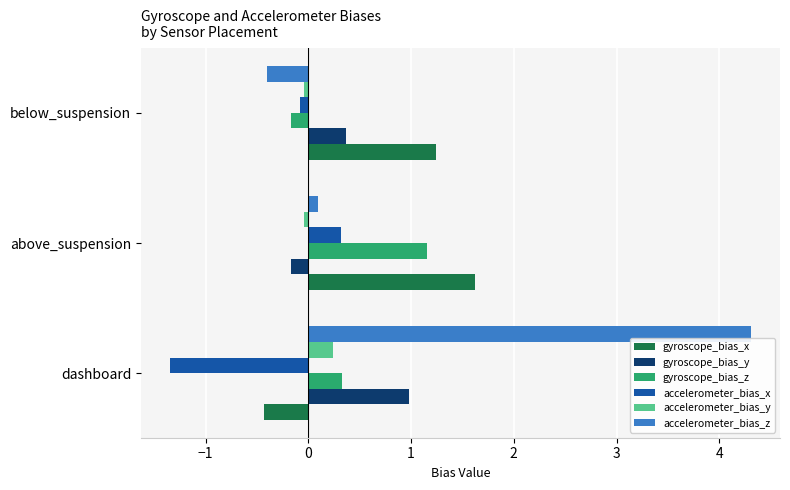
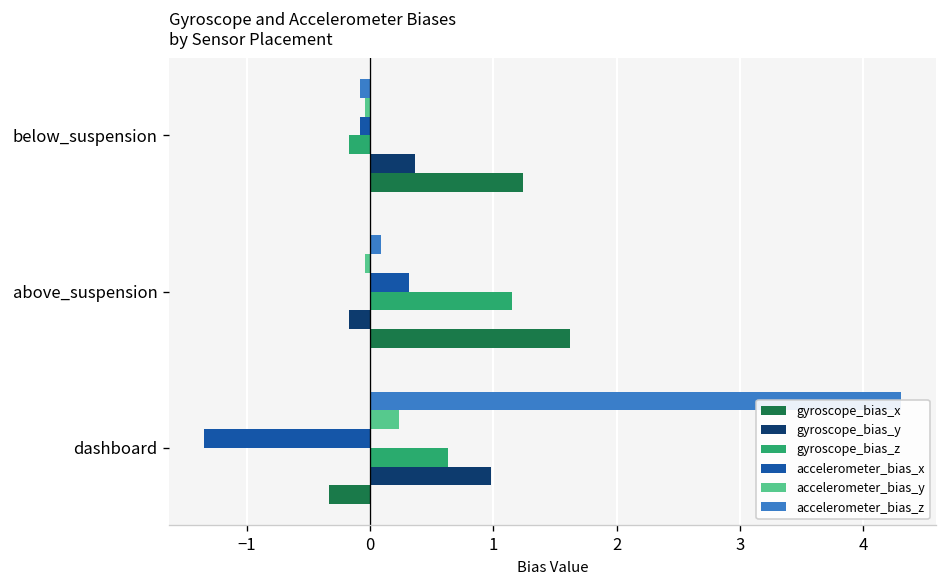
  {
    "gyroscope_bias_x": {
      "below_suspension": 1.24,
      "above_suspension": 1.63,
-     "dashboard": -0.43
+     "dashboard": -0.34
    },
    "gyroscope_bias_y": {
      "below_suspension": 0.36,
      "above_suspension": -0.17,
      "dashboard": 0.98
    },
    "gyroscope_bias_z": {
      "below_suspension": -0.17,
      "above_suspension": 1.15,
-     "dashboard": 0.33
+     "dashboard": 0.63
    },
    "accelerometer_bias_x": {
      "below_suspension": -0.08,
      "above_suspension": 0.31,
      "dashboard": -1.35
    },
    "accelerometer_bias_y": {
      "below_suspension": -0.04,
      "above_suspension": -0.04,
      "dashboard": 0.24
    },
    "accelerometer_bias_z": {
-     "below_suspension": -0.40,
+     "below_suspension": -0.08,
      "above_suspension": 0.09,
      "dashboard": 4.31
    }
  }
